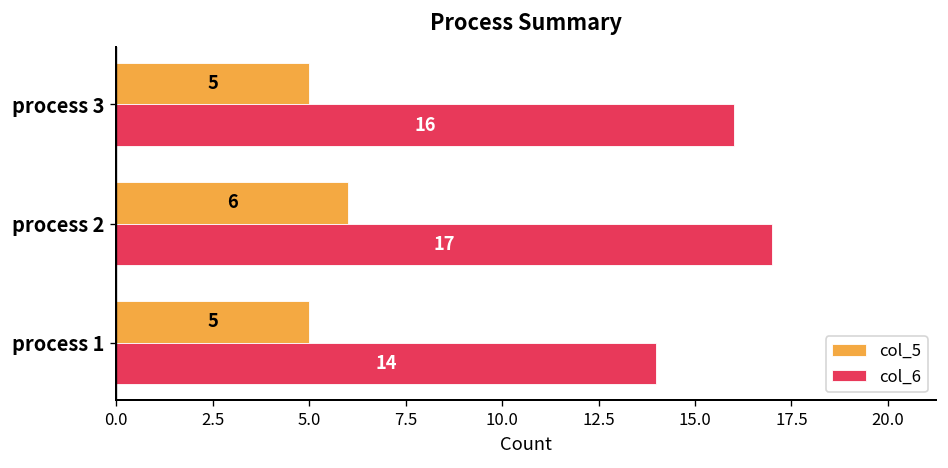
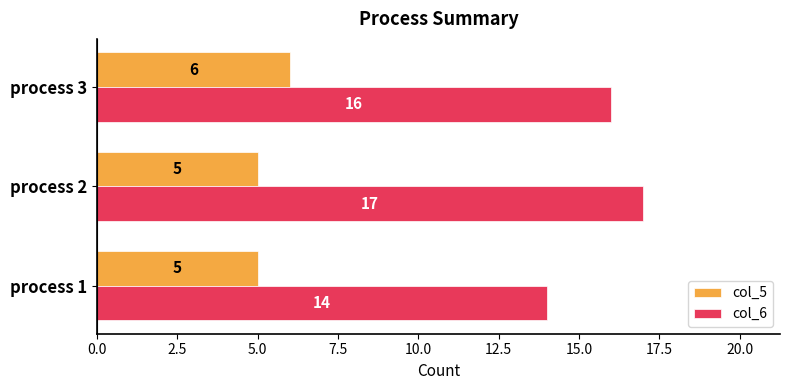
  {
    "col_5": {
-     "process 3": 5,
-     "process 2": 6,
+     "process 3": 6,
+     "process 2": 5,
      "process 1": 5
    },
    "col_6": {
      "process 3": 16,
      "process 2": 17,
      "process 1": 14
    }
  }
